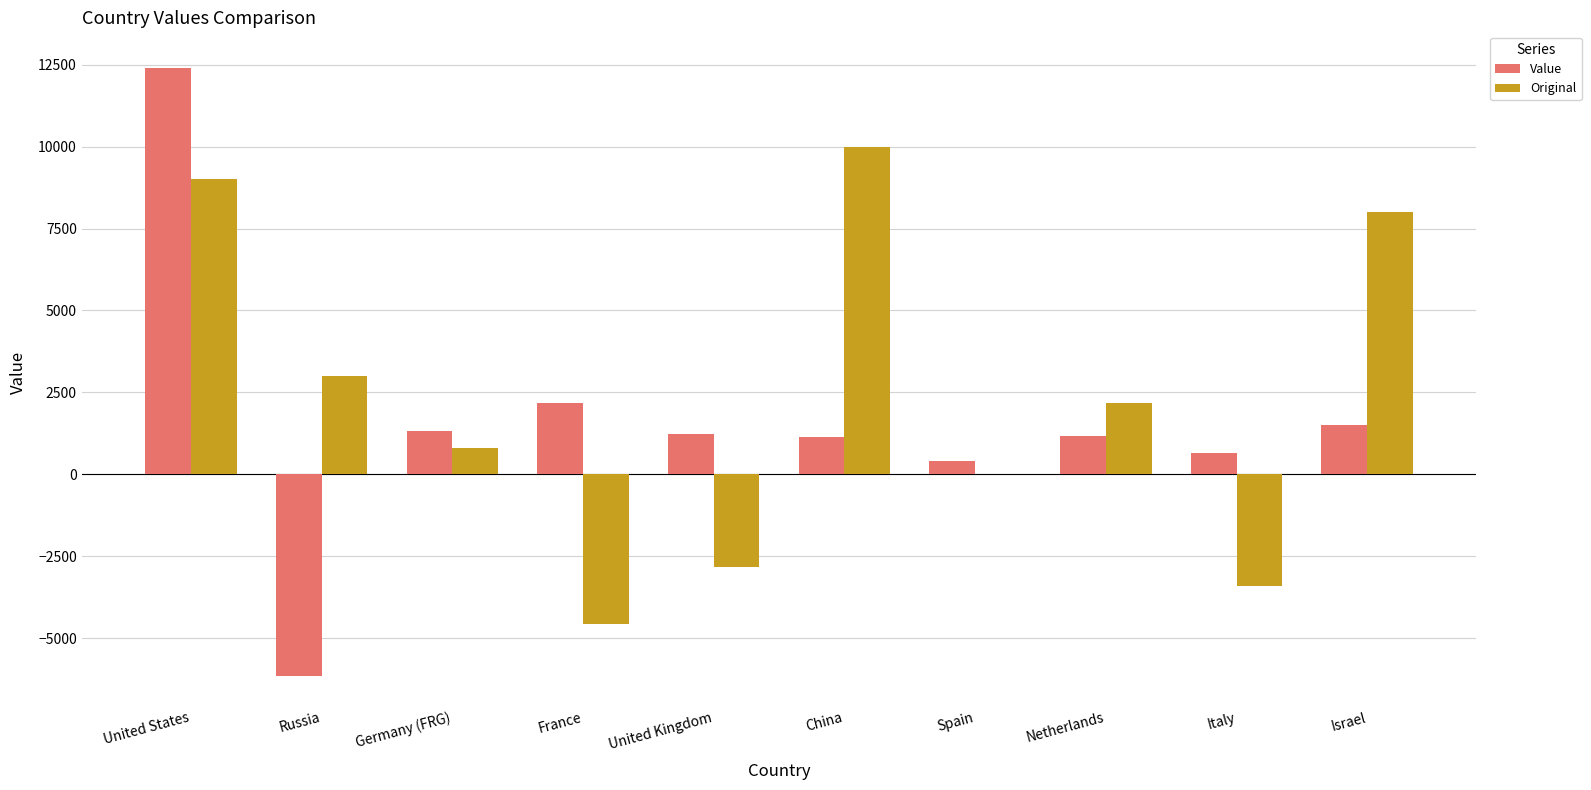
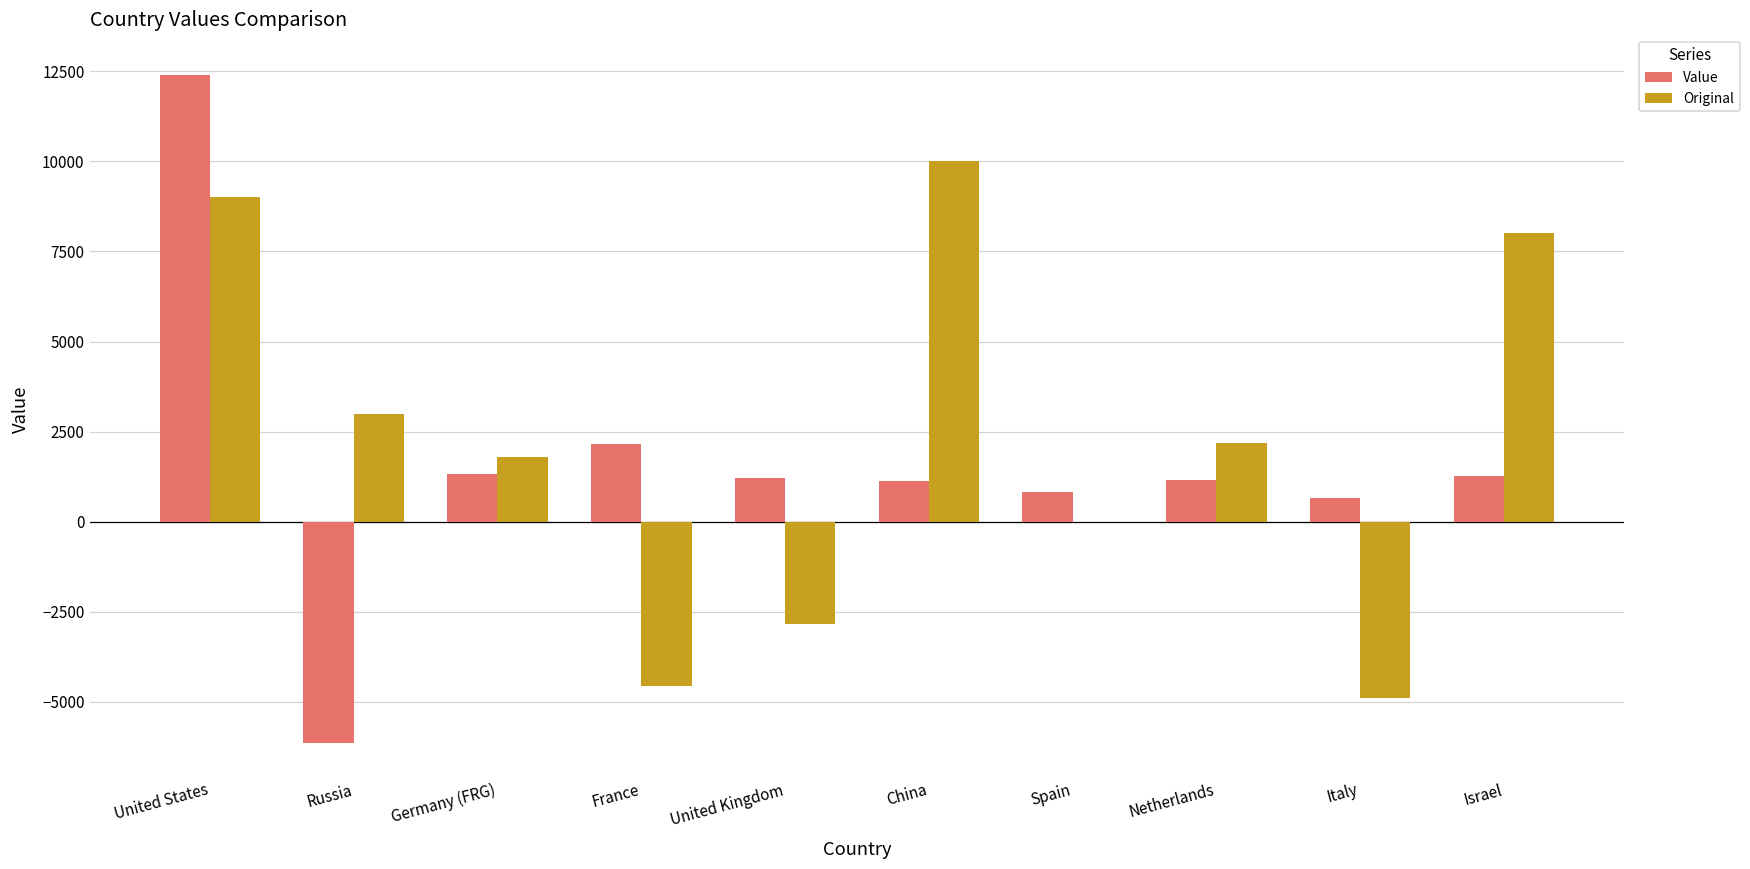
  {
    "Value": {
      "United States": 12400,
      "Russia": -6100,
      "Germany (FRG)": 1300,
      "France": 2200,
      "United Kingdom": 1200,
      "China": 1100,
-     "Spain": 400,
+     "Spain": 800,
      "Netherlands": 1200,
      "Italy": 700,
-     "Israel": 1500
+     "Israel": 1300
    },
    "Original": {
      "United States": 9000,
      "Russia": 3000,
-     "Germany (FRG)": 800,
+     "Germany (FRG)": 1800,
      "France": -4600,
      "United Kingdom": -2800,
      "China": 10000,
      "Spain": 0,
      "Netherlands": 2200,
-     "Italy": -3400,
+     "Italy": -4900,
      "Israel": 8000
    }
  }
